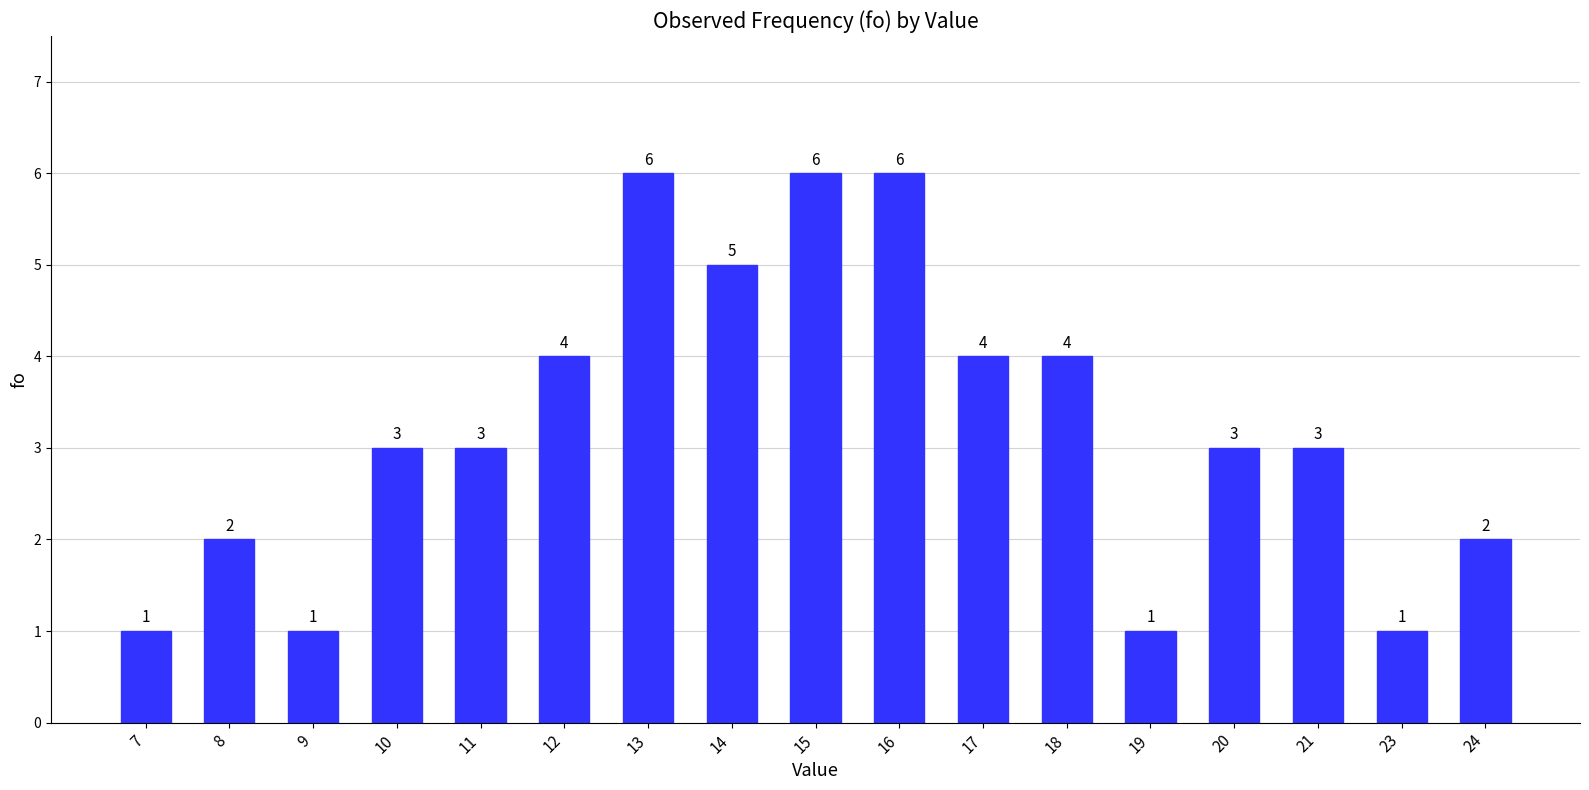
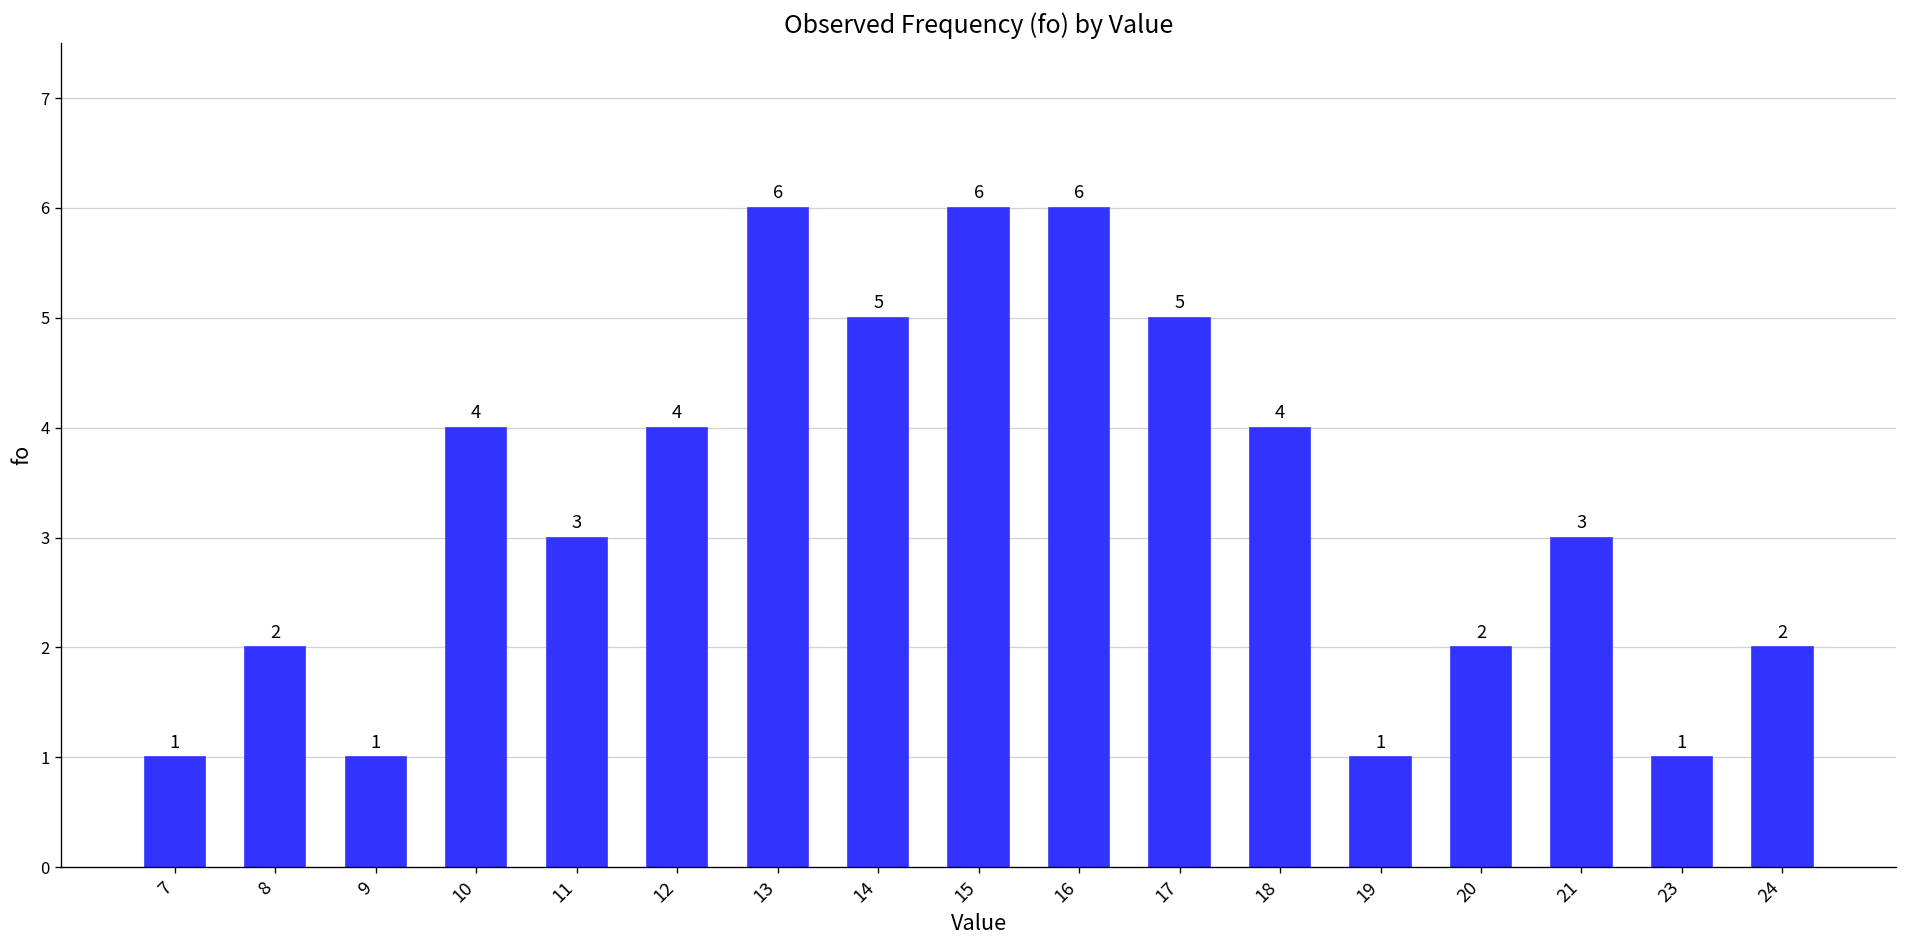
  {
    "7": 1,
    "8": 2,
    "9": 1,
-   "10": 3,
+   "10": 4,
    "11": 3,
    "12": 4,
    "13": 6,
    "14": 5,
    "15": 6,
    "16": 6,
-   "17": 4,
+   "17": 5,
    "18": 4,
    "19": 1,
-   "20": 3,
+   "20": 2,
    "21": 3,
    "23": 1,
    "24": 2
  }
